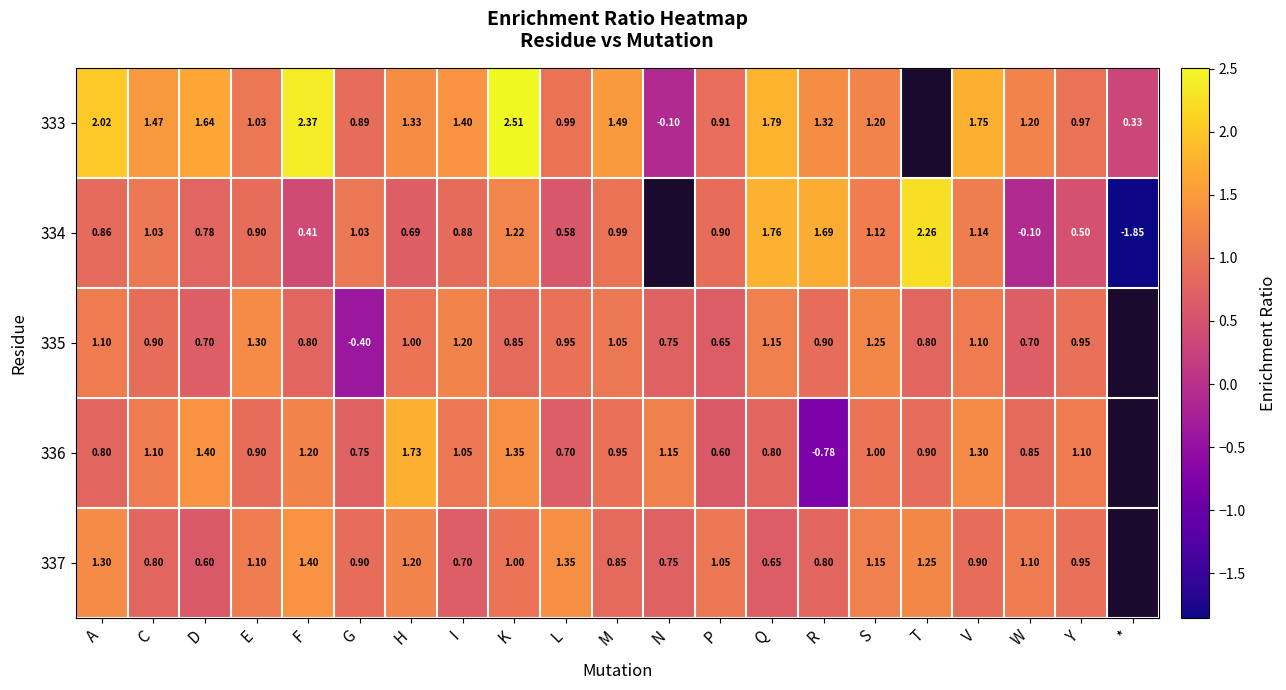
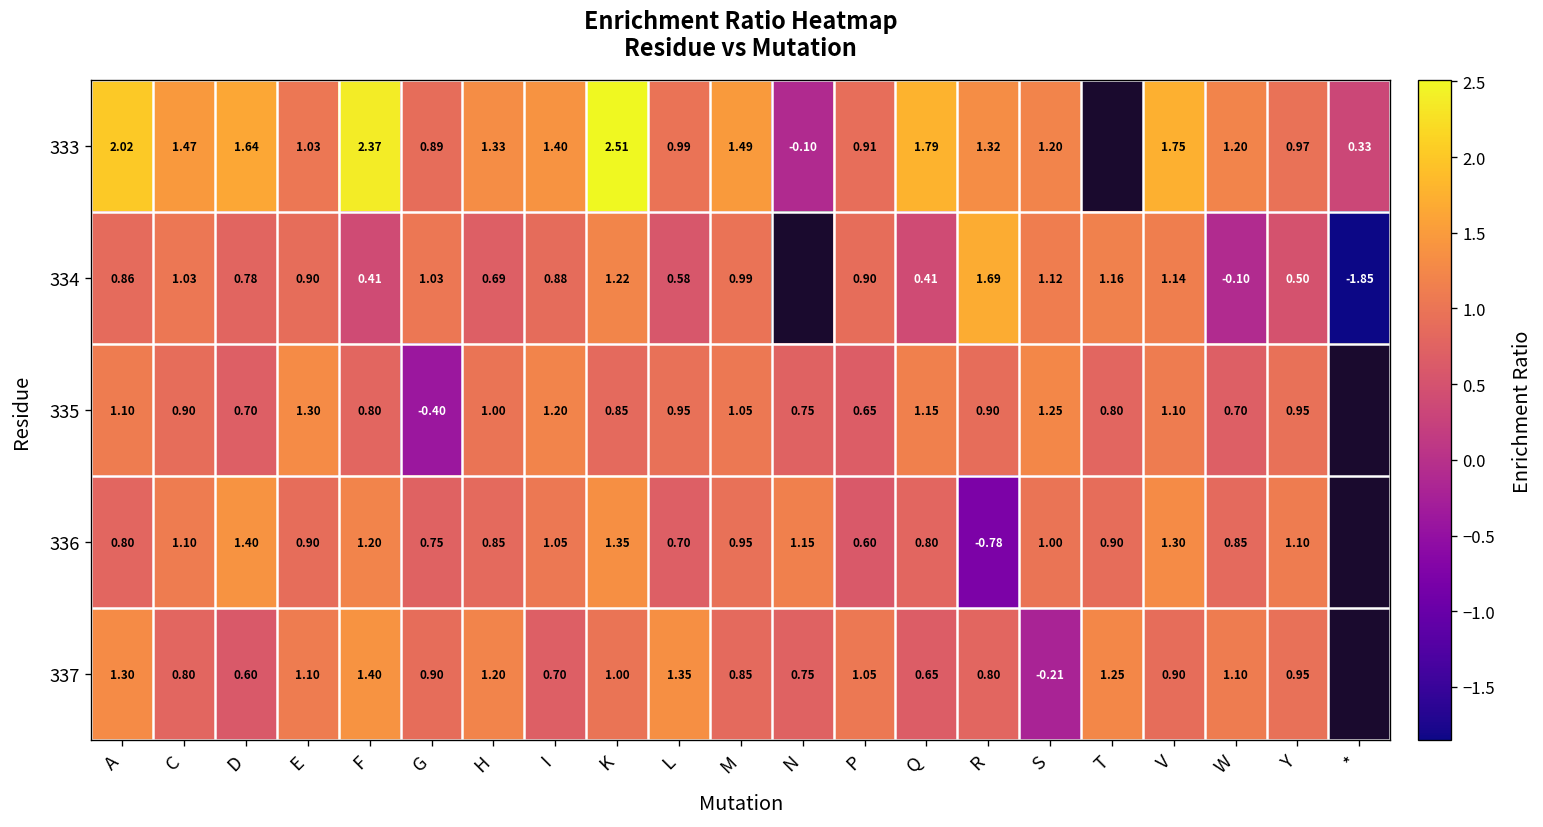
  {
    "333": {
      "A": 2.02,
      "C": 1.47,
      "D": 1.64,
      "E": 1.03,
      "F": 2.37,
      "G": 0.89,
      "H": 1.33,
      "I": 1.40,
      "K": 2.51,
      "L": 0.99,
      "M": 1.49,
      "N": -0.10,
      "P": 0.91,
      "Q": 1.79,
      "R": 1.32,
      "S": 1.20,
      "V": 1.75,
      "W": 1.20,
      "Y": 0.97,
      "*": 0.33
    },
    "334": {
      "A": 0.86,
      "C": 1.03,
      "D": 0.78,
      "E": 0.90,
      "F": 0.41,
      "G": 1.03,
      "H": 0.69,
      "I": 0.88,
      "K": 1.22,
      "L": 0.58,
      "M": 0.99,
      "P": 0.90,
-     "Q": 1.76,
+     "Q": 0.41,
      "R": 1.69,
      "S": 1.12,
-     "T": 2.26,
+     "T": 1.16,
      "V": 1.14,
      "W": -0.10,
      "Y": 0.50,
      "*": -1.85
    },
    "335": {
      "A": 1.10,
      "C": 0.90,
      "D": 0.70,
      "E": 1.30,
      "F": 0.80,
      "G": -0.40,
      "H": 1.00,
      "I": 1.20,
      "K": 0.85,
      "L": 0.95,
      "M": 1.05,
      "N": 0.75,
      "P": 0.65,
      "Q": 1.15,
      "R": 0.90,
      "S": 1.25,
      "T": 0.80,
      "V": 1.10,
      "W": 0.70,
      "Y": 0.95
    },
    "336": {
      "A": 0.80,
      "C": 1.10,
      "D": 1.40,
      "E": 0.90,
      "F": 1.20,
      "G": 0.75,
-     "H": 1.73,
+     "H": 0.85,
      "I": 1.05,
      "K": 1.35,
      "L": 0.70,
      "M": 0.95,
      "N": 1.15,
      "P": 0.60,
      "Q": 0.80,
      "R": -0.78,
      "S": 1.00,
      "T": 0.90,
      "V": 1.30,
      "W": 0.85,
      "Y": 1.10
    },
    "337": {
      "A": 1.30,
      "C": 0.80,
      "D": 0.60,
      "E": 1.10,
      "F": 1.40,
      "G": 0.90,
      "H": 1.20,
      "I": 0.70,
      "K": 1.00,
      "L": 1.35,
      "M": 0.85,
      "N": 0.75,
      "P": 1.05,
      "Q": 0.65,
      "R": 0.80,
-     "S": 1.15,
+     "S": -0.21,
      "T": 1.25,
      "V": 0.90,
      "W": 1.10,
      "Y": 0.95
    }
  }
